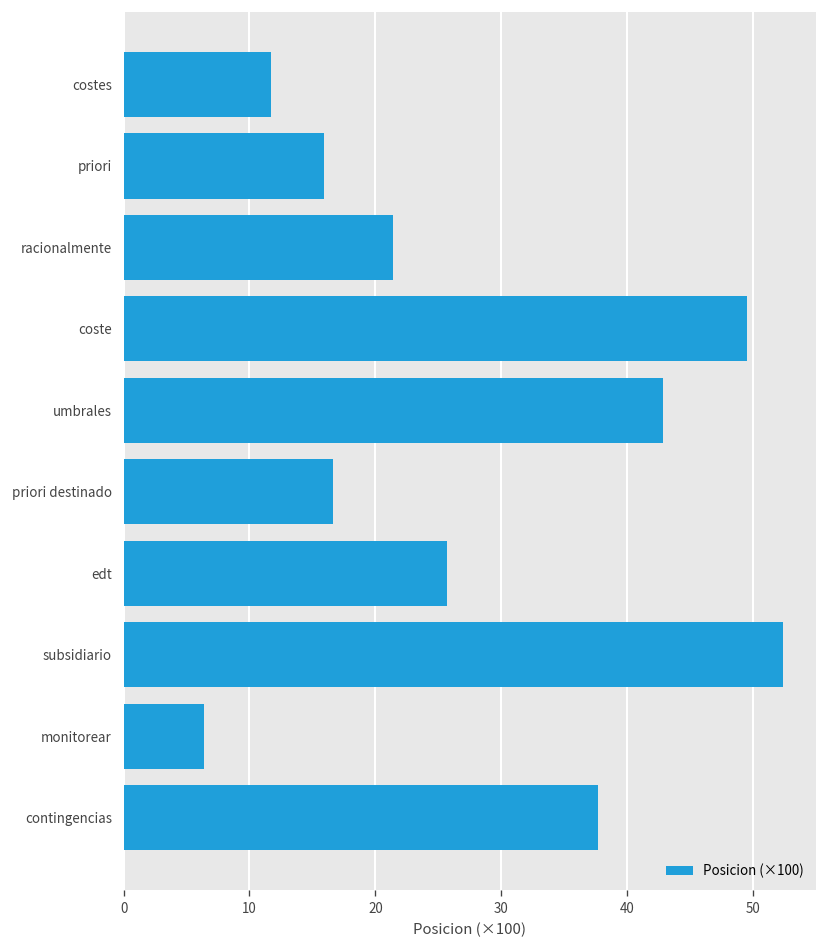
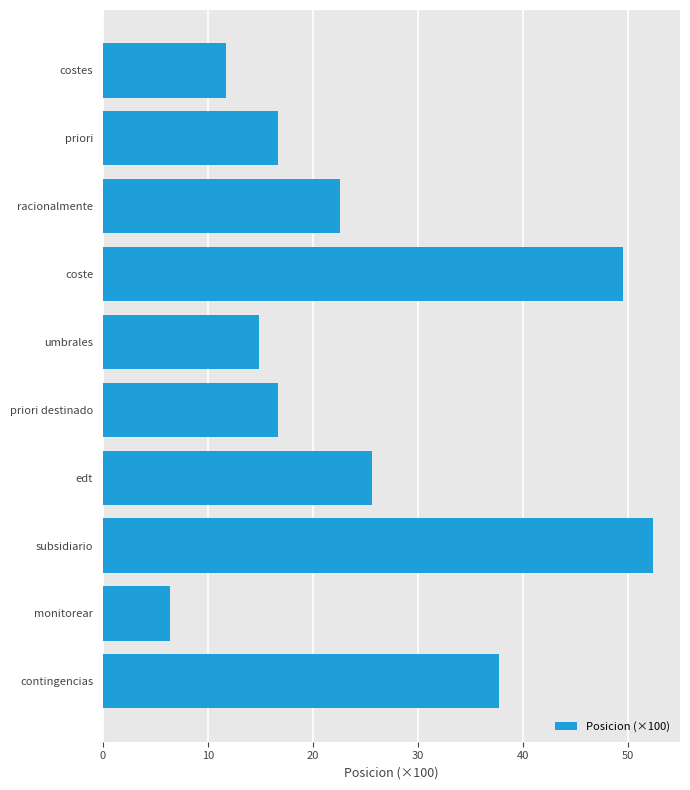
  {
    "costes": 11.7,
-   "priori": 15.9,
-   "racionalmente": 21.4,
+   "priori": 16.7,
+   "racionalmente": 22.6,
    "coste": 49.5,
-   "umbrales": 42.9,
+   "umbrales": 14.9,
    "priori destinado": 16.7,
    "edt": 25.7,
    "subsidiario": 52.4,
    "monitorear": 6.4,
    "contingencias": 37.7
  }
